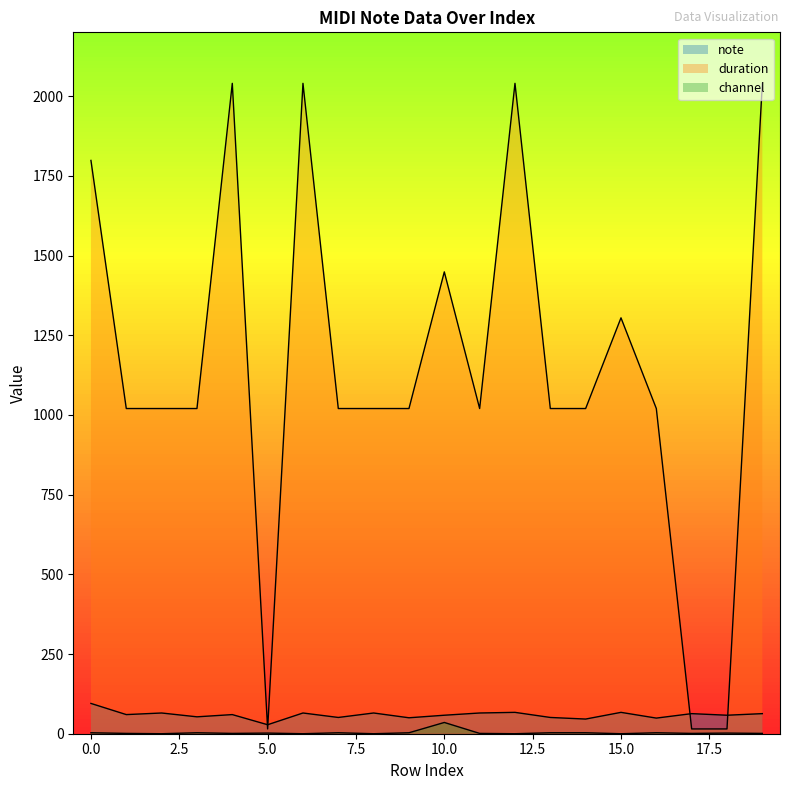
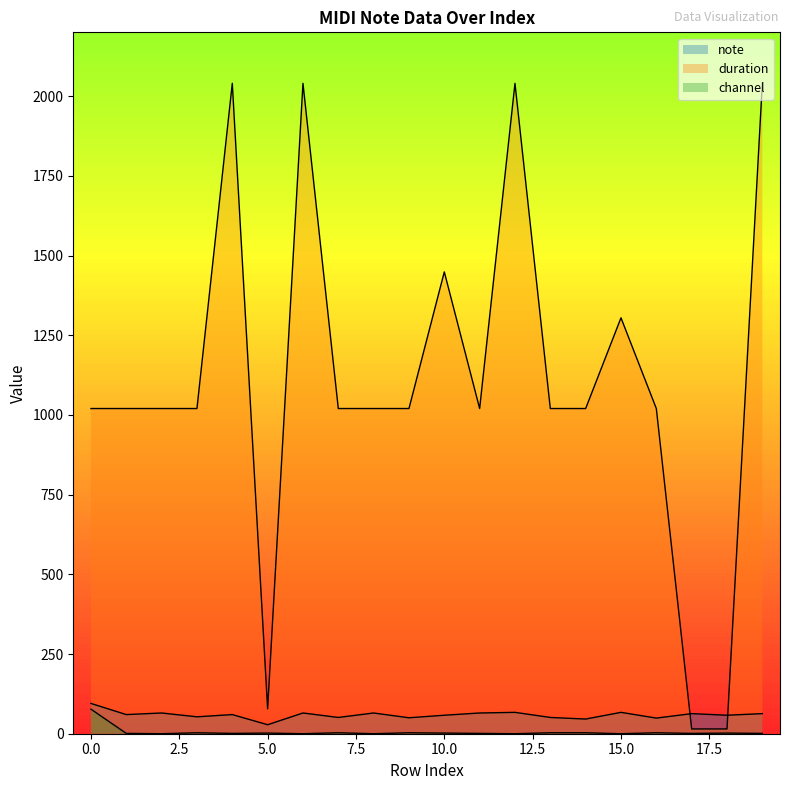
  {
    "note": {
      "0.0": 100,
      "5.0": 30,
      "10.0": 60,
      "15.0": 70
    },
    "duration": {
-     "0.0": 1800,
-     "5.0": 20,
+     "0.0": 1020,
+     "5.0": 80,
      "10.0": 1450,
      "15.0": 1300
    },
    "channel": {
-     "0.0": 0,
+     "0.0": 80,
      "5.0": 0,
-     "10.0": 40,
+     "10.0": 0,
      "15.0": 0
    }
  }
